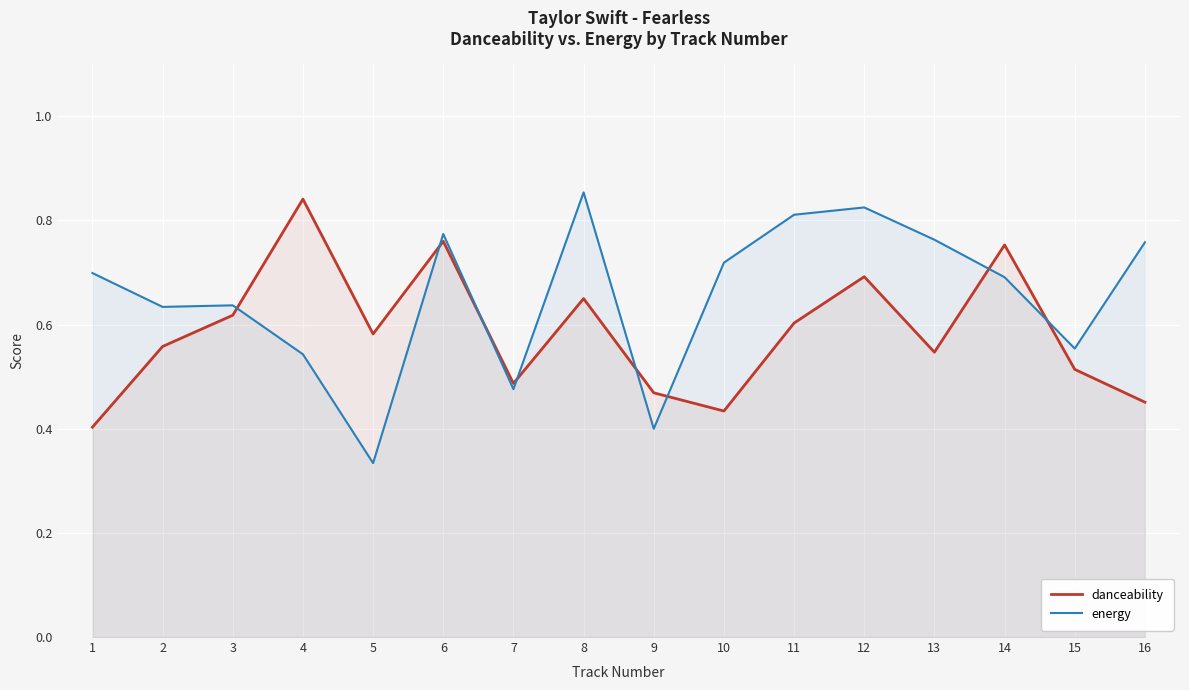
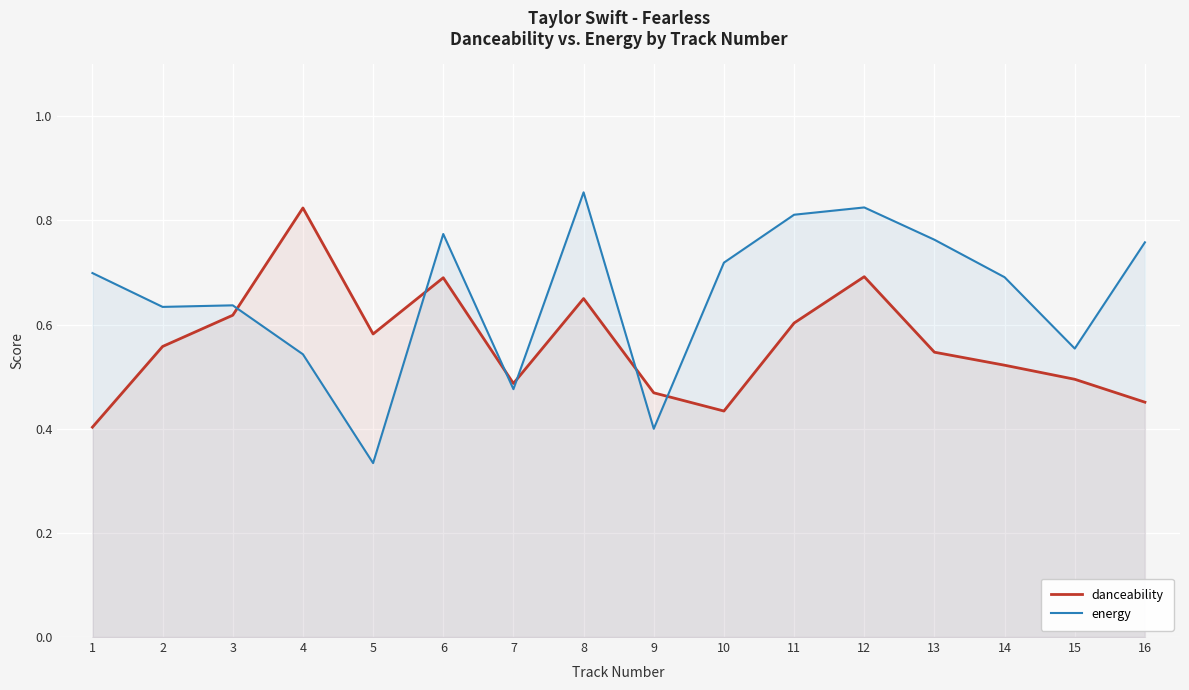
  {
    "danceability": {
      "1": 0.40,
      "2": 0.56,
      "3": 0.62,
-     "4": 0.84,
+     "4": 0.82,
      "5": 0.58,
-     "6": 0.76,
+     "6": 0.69,
      "7": 0.49,
      "8": 0.65,
      "9": 0.47,
      "10": 0.43,
      "11": 0.60,
      "12": 0.69,
      "13": 0.55,
-     "14": 0.75,
-     "15": 0.51,
+     "14": 0.52,
+     "15": 0.50,
      "16": 0.45
    },
    "energy": {
      "1": 0.70,
      "2": 0.63,
      "3": 0.64,
      "4": 0.54,
      "5": 0.33,
      "6": 0.77,
      "7": 0.48,
      "8": 0.85,
      "9": 0.40,
      "10": 0.72,
      "11": 0.81,
      "12": 0.83,
      "13": 0.76,
      "14": 0.69,
      "15": 0.55,
      "16": 0.76
    }
  }
